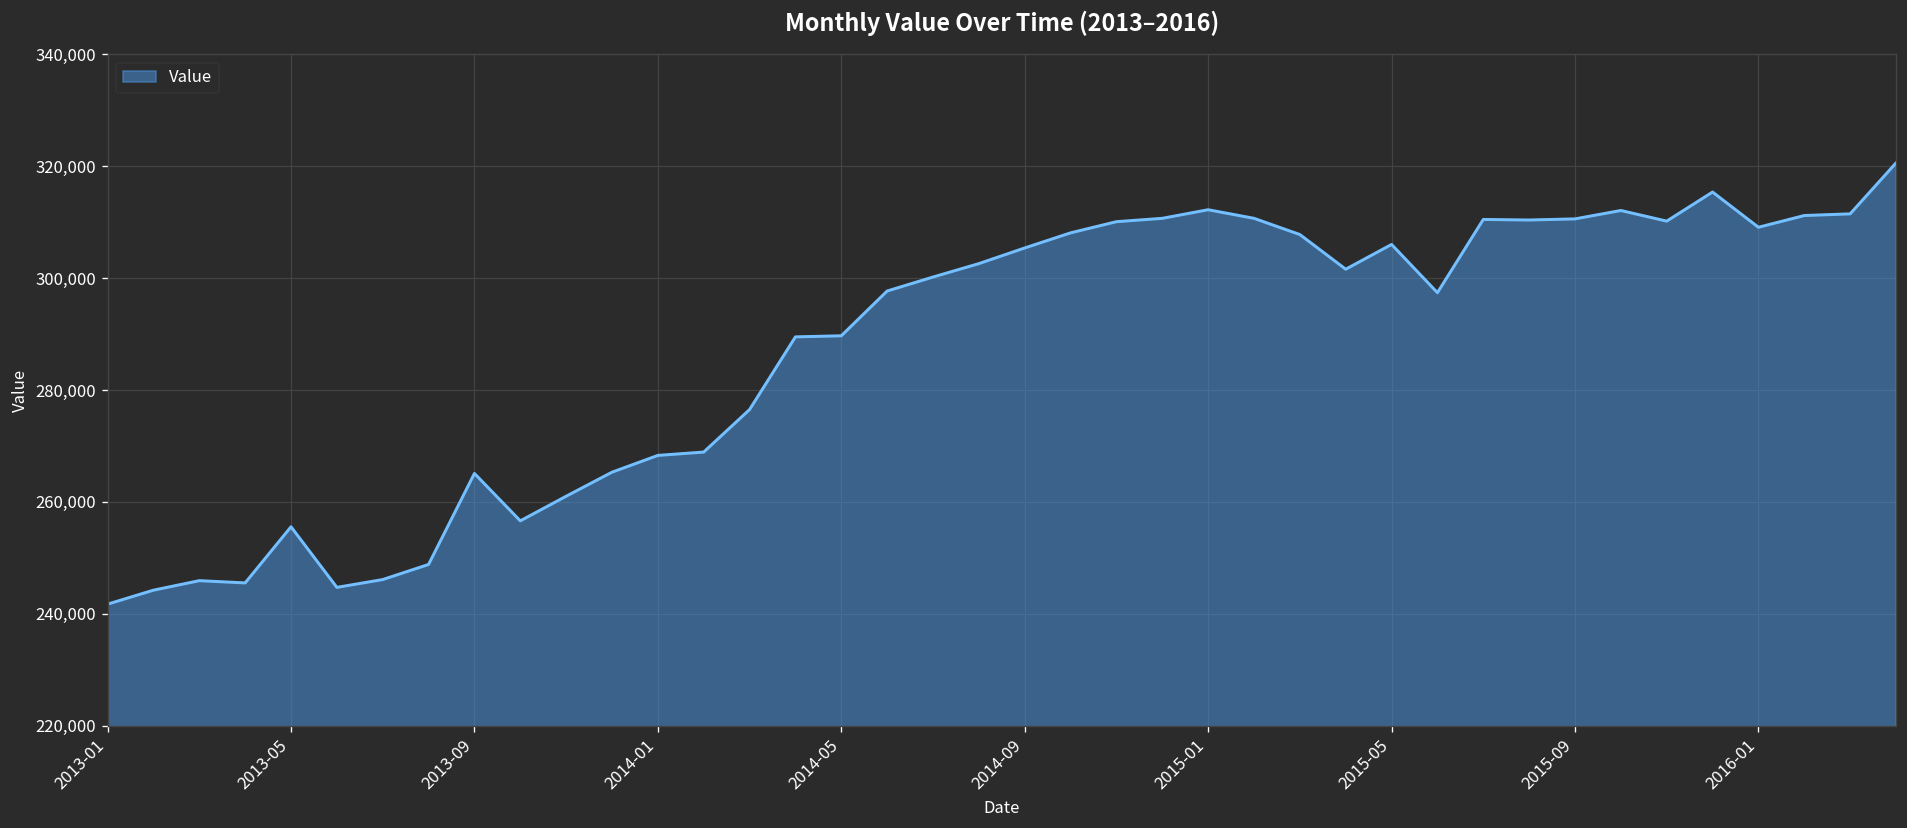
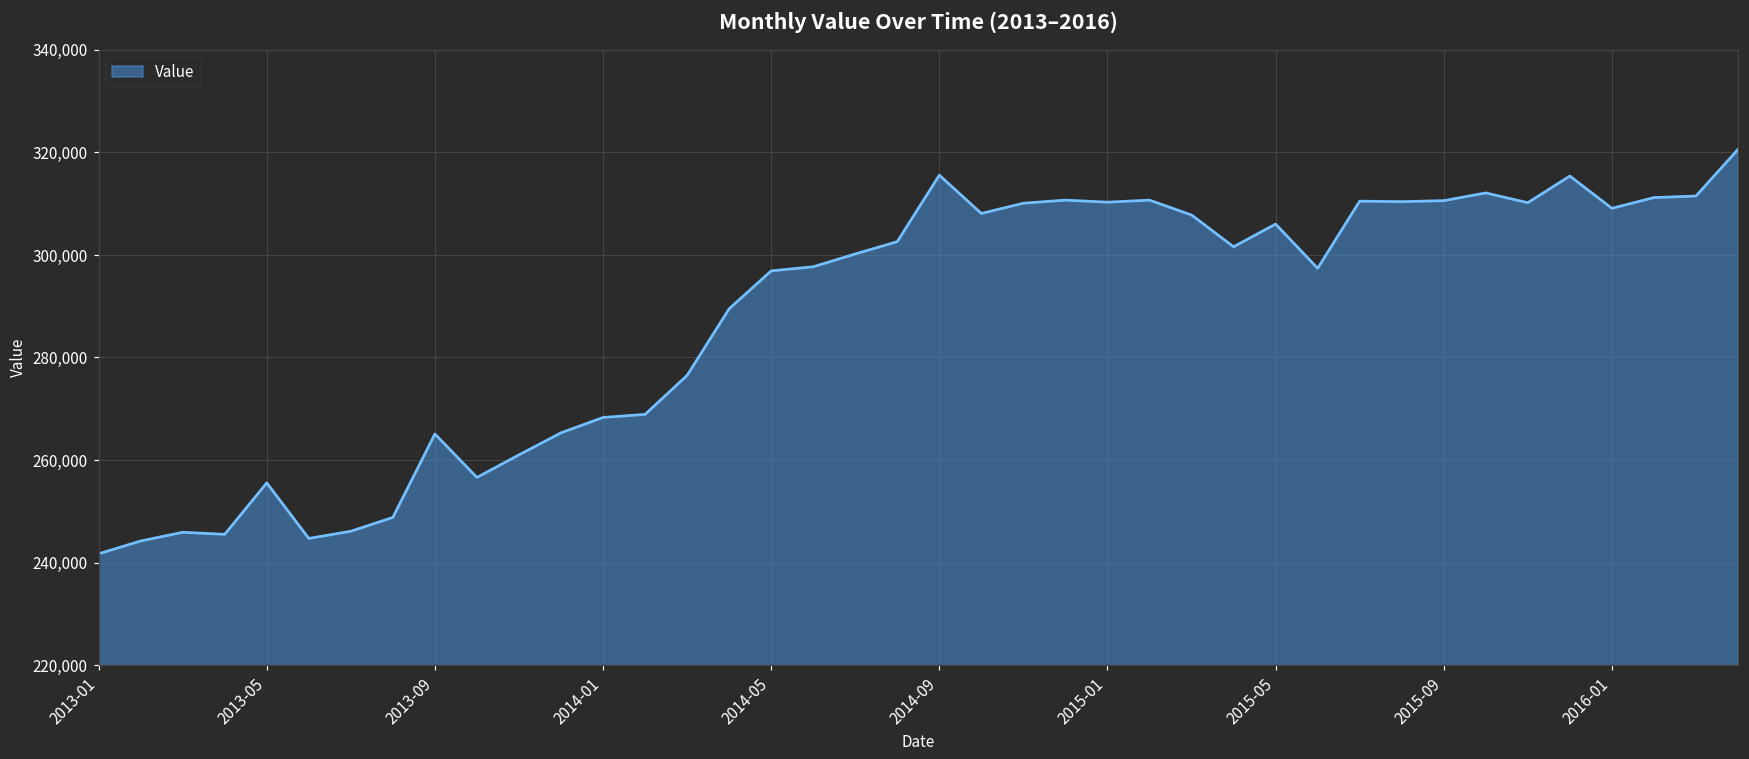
  {
    "2013-01": "242,000",
    "2013-05": "256,000",
    "2013-09": "265,000",
    "2014-01": "268,000",
-   "2014-05": "290,000",
-   "2014-09": "305,000",
-   "2015-01": "312,000",
+   "2014-05": "297,000",
+   "2014-09": "316,000",
+   "2015-01": "310,000",
    "2015-05": "306,000",
    "2015-09": "311,000",
    "2016-01": "309,000"
  }
